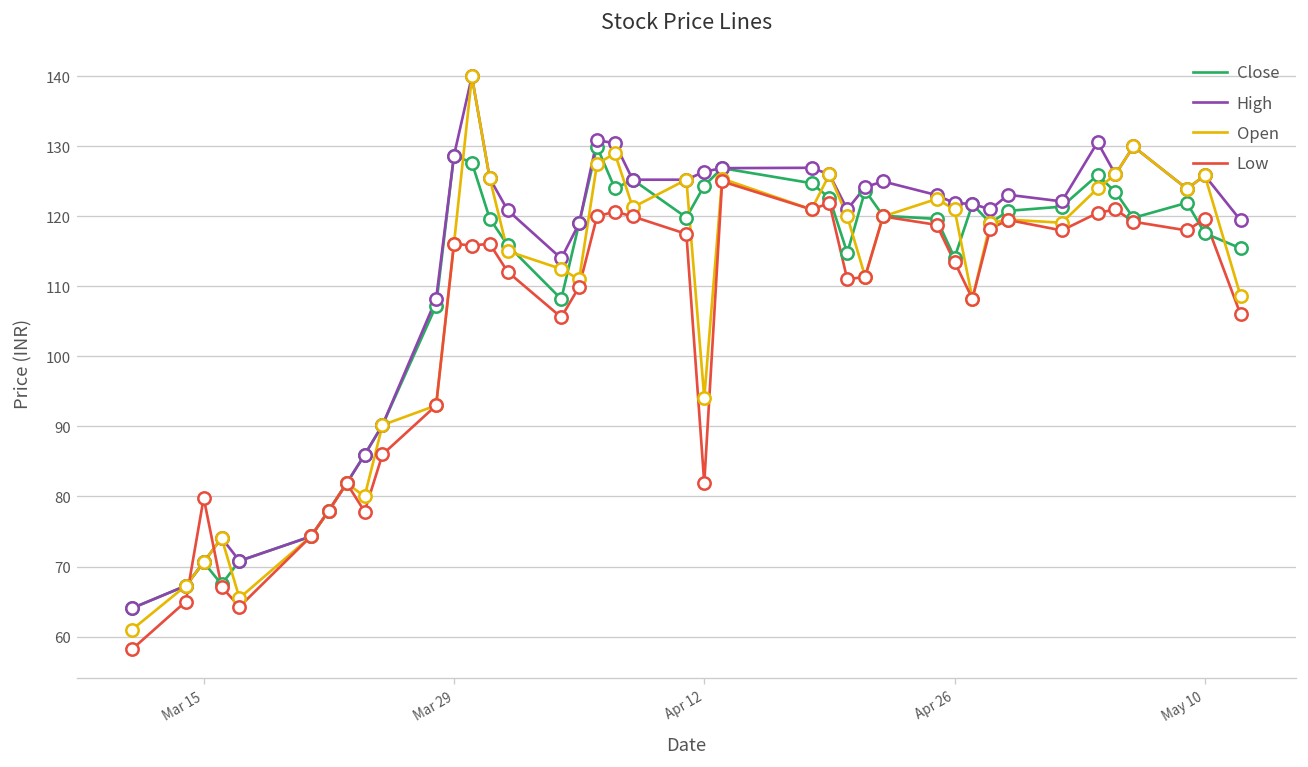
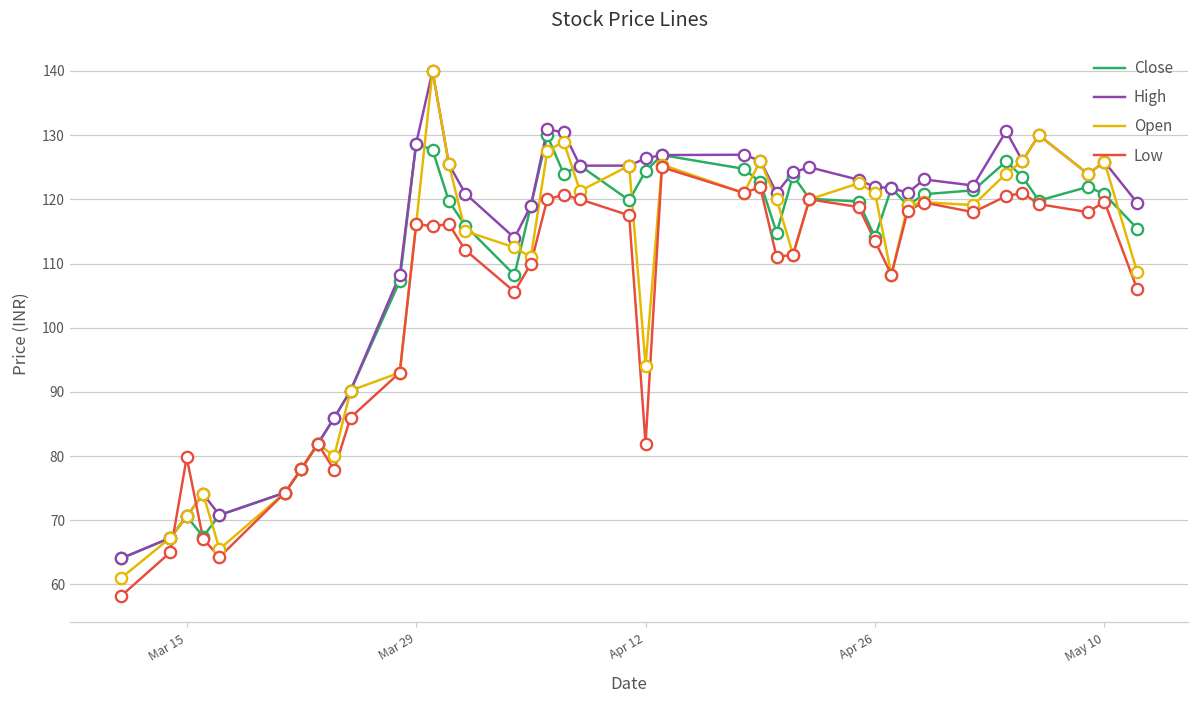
  {
    "Close": {
      "Apr 12": 124,
      "Apr 26": 114,
-     "May 10": 118
+     "May 10": 121
    },
    "High": {
      "Apr 12": 126,
      "Apr 26": 122
    },
    "Open": {
      "Apr 12": 94,
      "Apr 26": 121
    },
    "Low": {
      "Mar 15": 80,
      "Apr 12": 82,
      "Apr 26": 114,
      "May 10": 120
    }
  }
